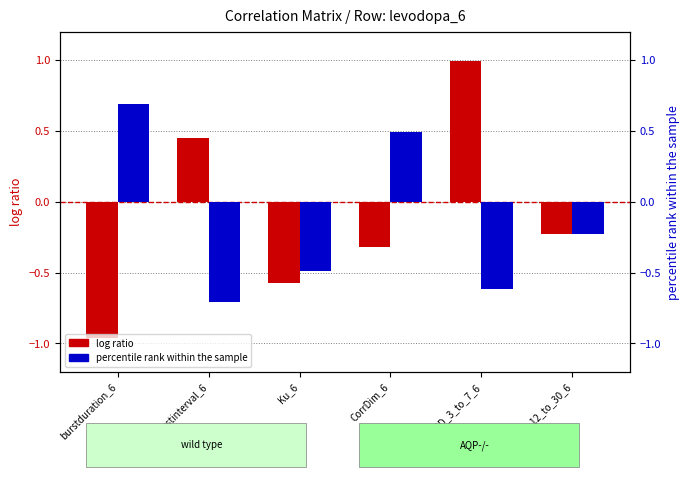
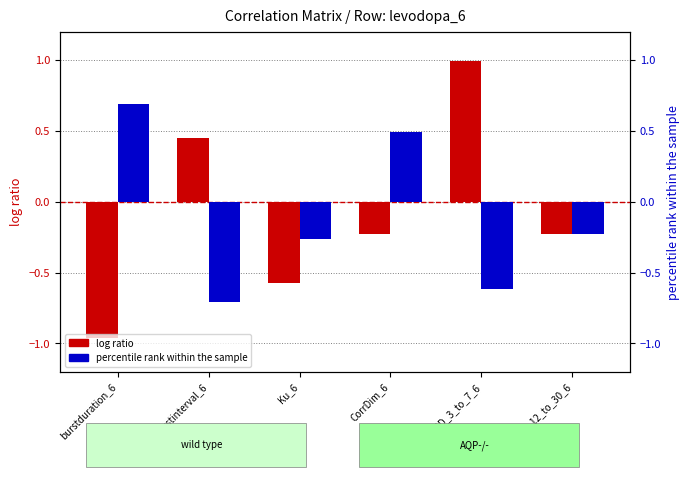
  {
    "log ratio": {
      "burstinterval_6": 0.45,
      "Ku_6": -0.58,
-     "CorrDim_6": -0.32,
+     "CorrDim_6": -0.23,
      "PSD_3_to_7_6": 1.00,
      "PSD_12_to_30_6": -0.23
    },
    "percentile rank within the sample": {
      "burstduration_6": 0.69,
      "burstinterval_6": -0.71,
-     "Ku_6": -0.49,
+     "Ku_6": -0.26,
      "CorrDim_6": 0.49,
      "PSD_3_to_7_6": -0.61,
      "PSD_12_to_30_6": -0.23
    }
  }
